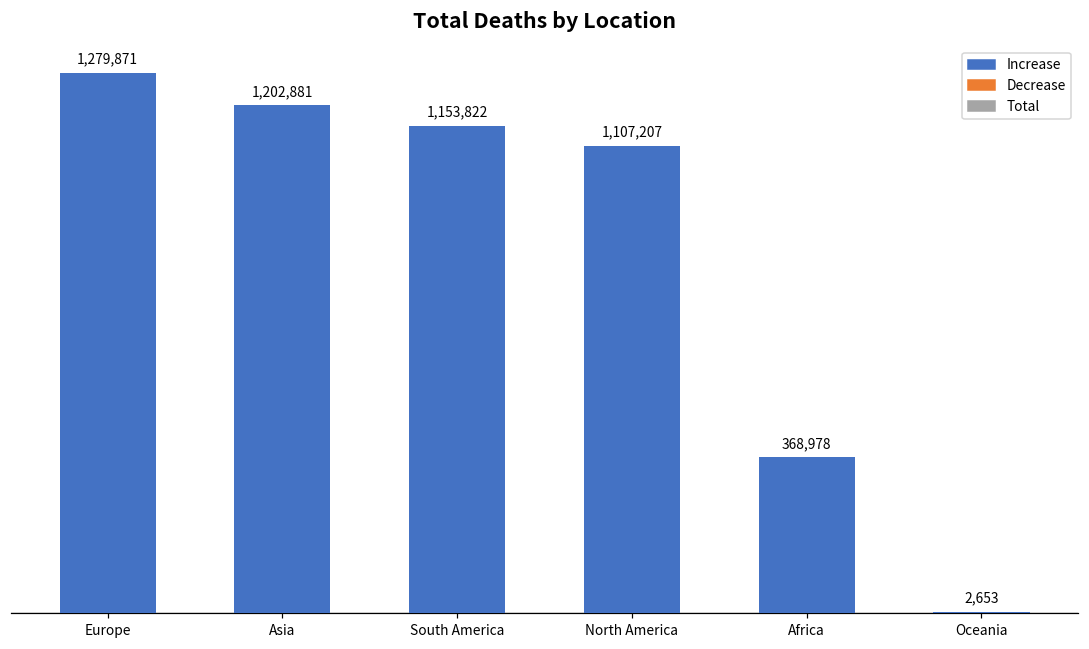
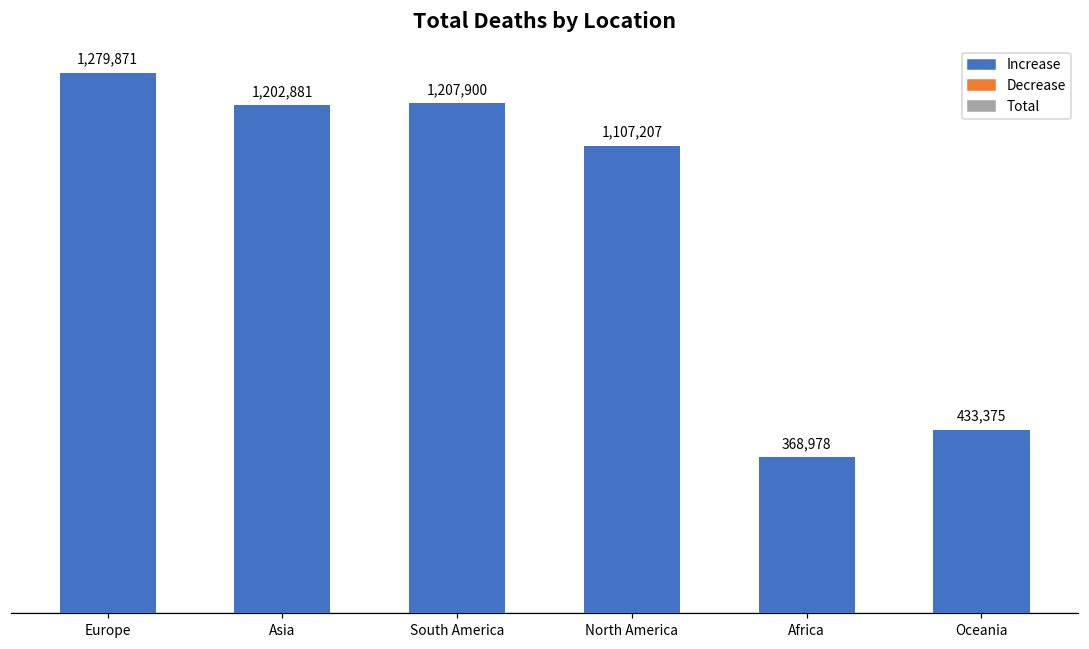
  {
    "Europe": "1,279,871",
    "Asia": "1,202,881",
-   "South America": "1,153,822",
+   "South America": "1,207,900",
    "North America": "1,107,207",
    "Africa": "368,978",
-   "Oceania": "2,653"
+   "Oceania": "433,375"
  }
